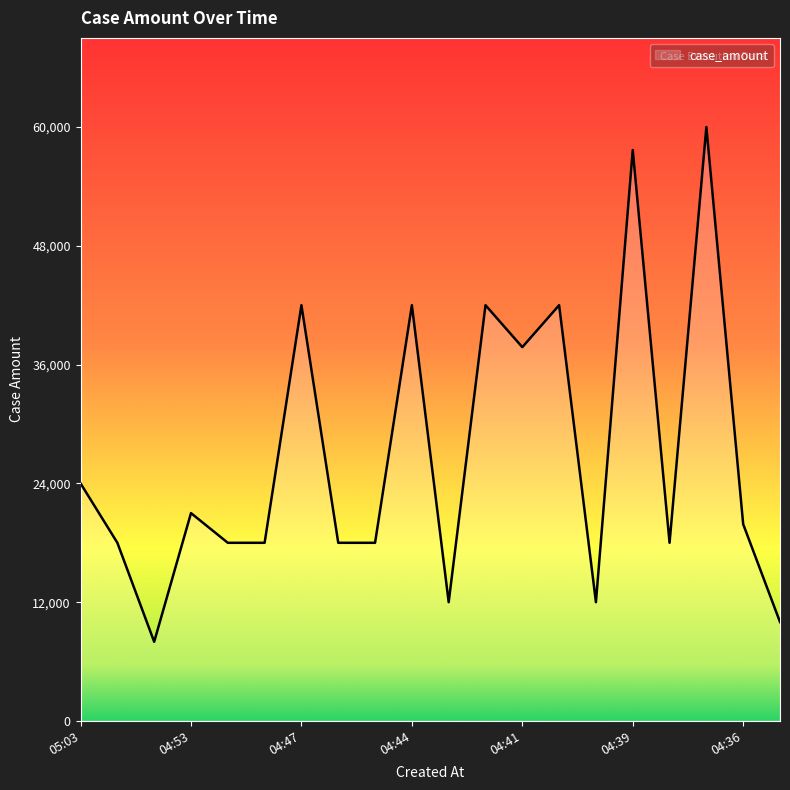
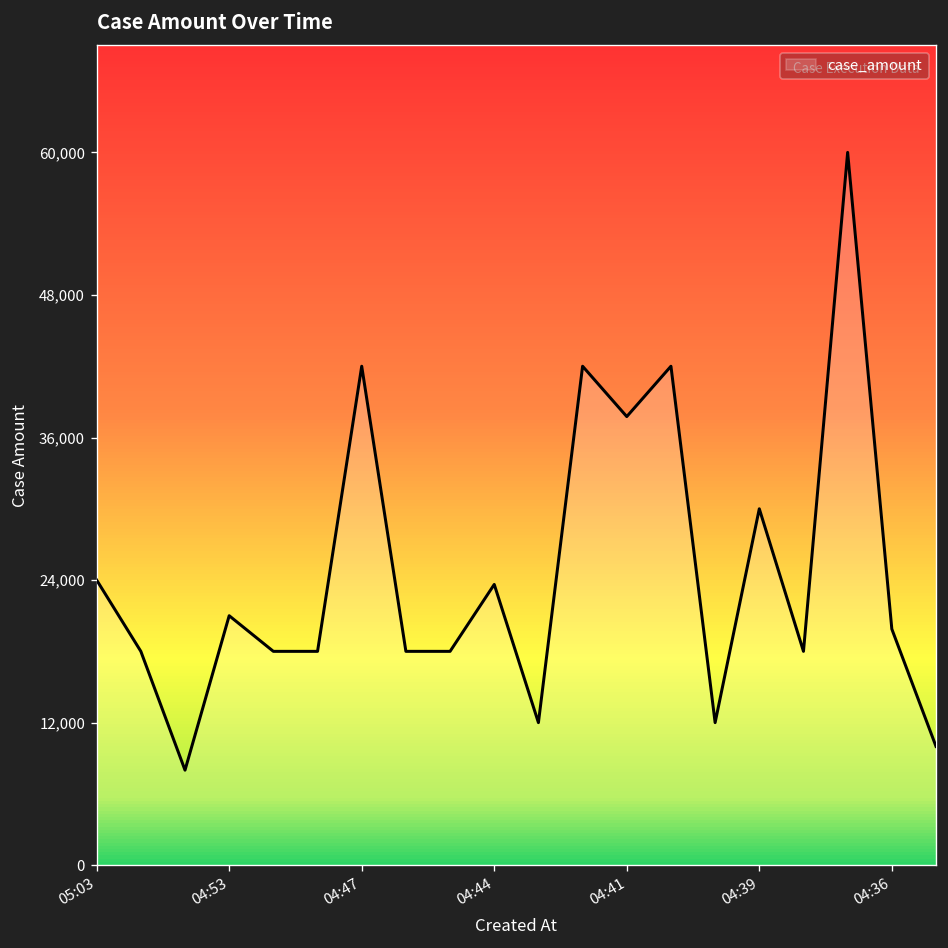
  {
    "05:03": "24,000",
    "04:53": "21,000",
    "04:47": "42,000",
-   "04:44": "42,000",
+   "04:44": "24,000",
    "04:41": "38,000",
-   "04:39": "58,000",
+   "04:39": "30,000",
    "04:36": "20,000"
  }
